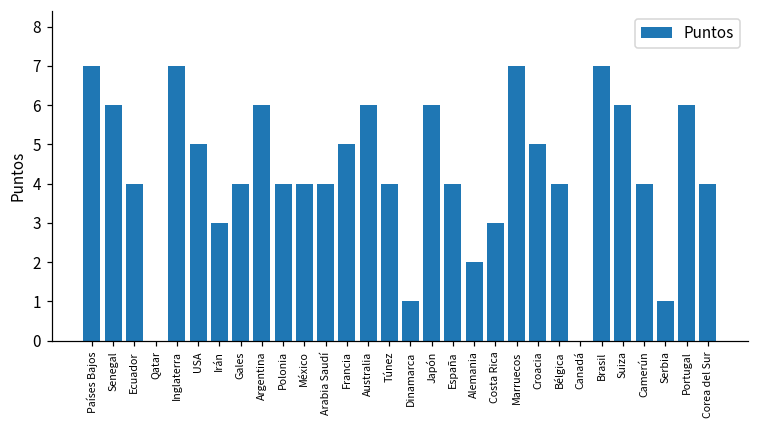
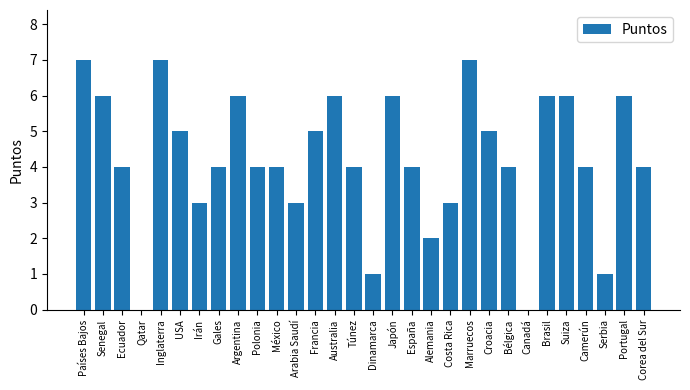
  {
    "Países Bajos": 7,
    "Senegal": 6,
    "Ecuador": 4,
    "Qatar": 0,
    "Inglaterra": 7,
    "USA": 5,
    "Irán": 3,
    "Gales": 4,
    "Argentina": 6,
    "Polonia": 4,
    "México": 4,
-   "Arabia Saudí": 4,
+   "Arabia Saudí": 3,
    "Francia": 5,
    "Australia": 6,
    "Túnez": 4,
    "Dinamarca": 1,
    "Japón": 6,
    "España": 4,
    "Alemania": 2,
    "Costa Rica": 3,
    "Marruecos": 7,
    "Croacia": 5,
    "Bélgica": 4,
    "Canadá": 0,
-   "Brasil": 7,
+   "Brasil": 6,
    "Suiza": 6,
    "Camerún": 4,
    "Serbia": 1,
    "Portugal": 6,
    "Corea del Sur": 4
  }
